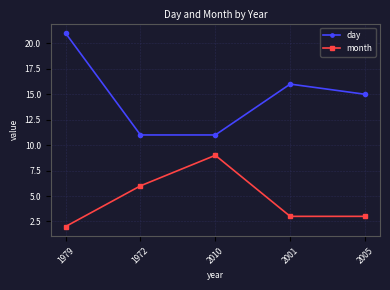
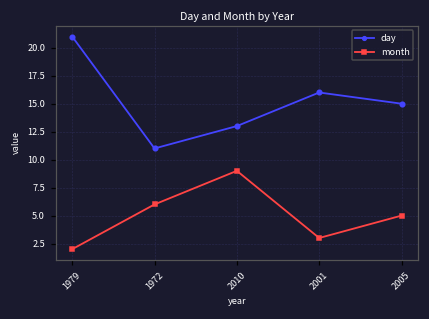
  {
    "day": {
      "1979": 21,
      "1972": 11,
-     "2010": 11,
+     "2010": 13,
      "2001": 16,
      "2005": 15
    },
    "month": {
      "1979": 2,
      "1972": 6,
      "2010": 9,
      "2001": 3,
-     "2005": 3
+     "2005": 5
    }
  }
